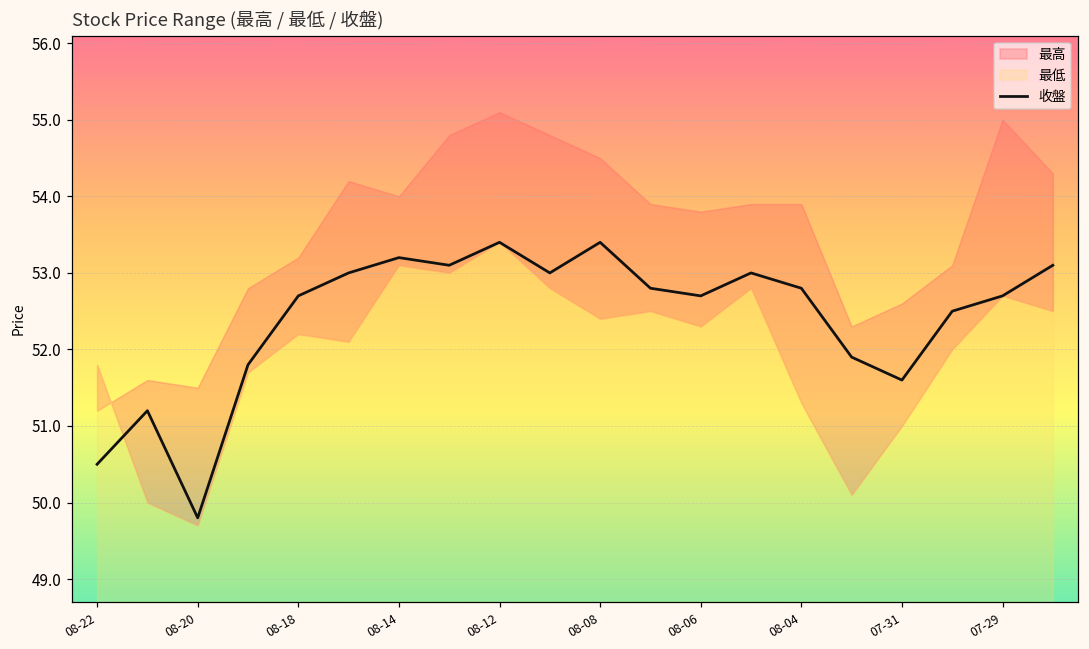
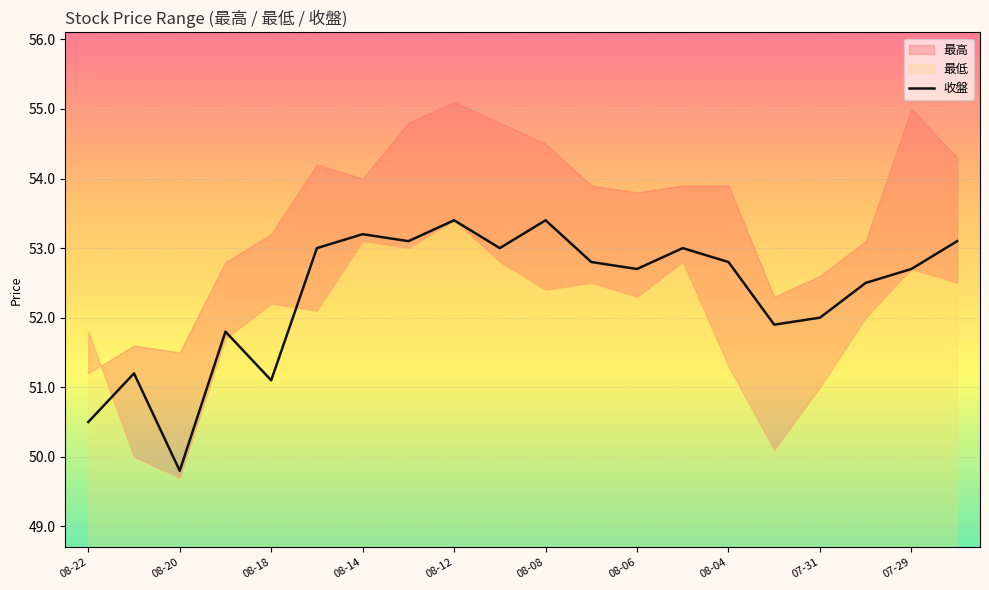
  {
    "收盤": {
      "08-22": 50.5,
      "08-20": 49.8,
-     "08-18": 52.7,
+     "08-18": 51.1,
      "08-14": 53.2,
      "08-08": 53.4,
      "08-06": 52.7,
      "08-04": 52.8,
-     "07-31": 51.6
+     "07-31": 52.0
    },
    "最低": {
      "08-20": 49.7,
      "08-18": 52.2,
      "08-14": 53.1,
      "08-08": 52.4,
      "08-06": 52.3,
      "08-04": 51.3,
      "07-31": 51.0
    }
  }
